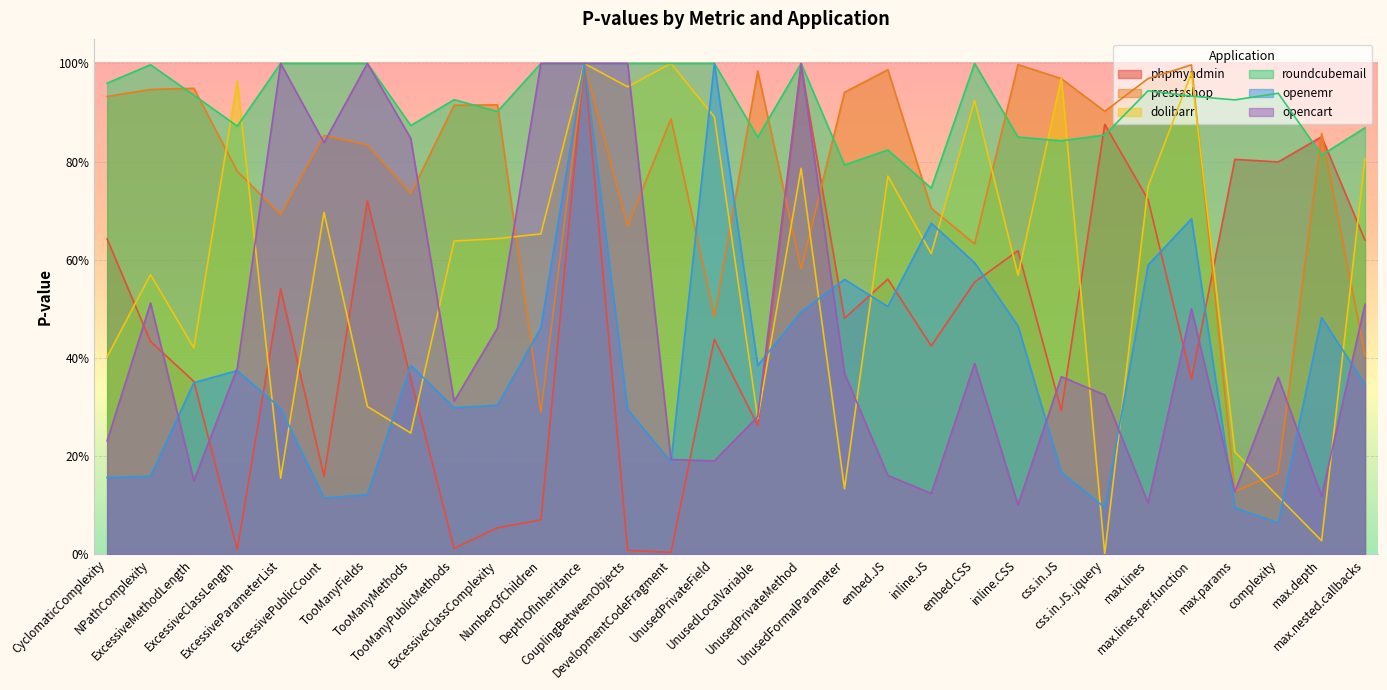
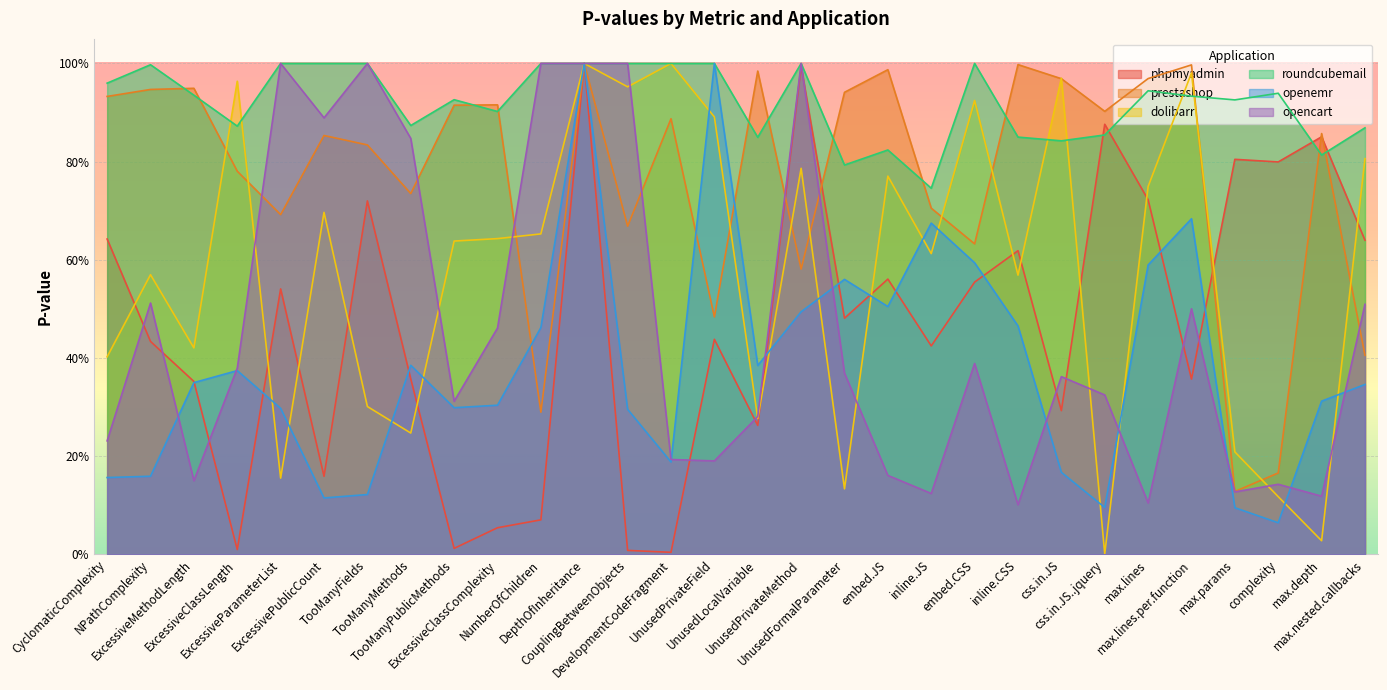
  {
    "roundcubemail": {
      "CyclomaticComplexity": "96%",
      "NPathComplexity": "100%",
      "ExcessiveMethodLength": "94%",
      "ExcessiveClassLength": "87%",
      "ExcessivePublicCount": "100%",
      "TooManyMethods": "87%",
      "TooManyPublicMethods": "93%",
      "ExcessiveClassComplexity": "90%",
      "UnusedLocalVariable": "85%",
      "UnusedFormalParameter": "79%",
      "embed.JS": "82%",
      "inline.JS": "75%",
      "embed.CSS": "100%",
      "inline.CSS": "85%",
      "css.in.JS": "84%",
      "css.in.JS..jquery": "85%",
      "max.depth": "81%",
      "max.nested.callbacks": "87%"
    },
    "openemr": {
      "CyclomaticComplexity": "16%",
      "NPathComplexity": "16%",
      "ExcessiveParameterList": "30%",
      "ExcessivePublicCount": "12%",
      "TooManyFields": "12%",
      "TooManyMethods": "39%",
      "TooManyPublicMethods": "30%",
      "ExcessiveClassComplexity": "30%",
      "NumberOfChildren": "46%",
      "CouplingBetweenObjects": "30%",
      "UnusedLocalVariable": "38%",
      "UnusedPrivateMethod": "49%",
      "UnusedFormalParameter": "56%",
      "embed.JS": "50%",
      "inline.JS": "67%",
      "embed.CSS": "59%",
      "inline.CSS": "47%",
      "css.in.JS": "17%",
      "css.in.JS..jquery": "10%",
      "max.lines": "59%",
      "max.lines.per.function": "68%",
      "max.params": "10%",
      "complexity": "6%",
-     "max.depth": "48%",
+     "max.depth": "31%",
      "max.nested.callbacks": "35%"
    },
    "opencart": {
      "CyclomaticComplexity": "23%",
      "NPathComplexity": "51%",
      "ExcessiveMethodLength": "15%",
-     "ExcessivePublicCount": "84%",
+     "ExcessivePublicCount": "89%",
      "TooManyMethods": "85%",
      "TooManyPublicMethods": "31%",
      "ExcessiveClassComplexity": "46%",
      "UnusedPrivateField": "19%",
      "UnusedFormalParameter": "37%",
      "embed.JS": "16%",
      "inline.JS": "12%",
      "embed.CSS": "39%",
      "inline.CSS": "10%",
      "css.in.JS": "36%",
      "css.in.JS..jquery": "32%",
      "max.lines": "10%",
      "max.lines.per.function": "50%",
-     "complexity": "36%",
+     "complexity": "14%",
      "max.depth": "12%",
      "max.nested.callbacks": "51%"
    }
  }
